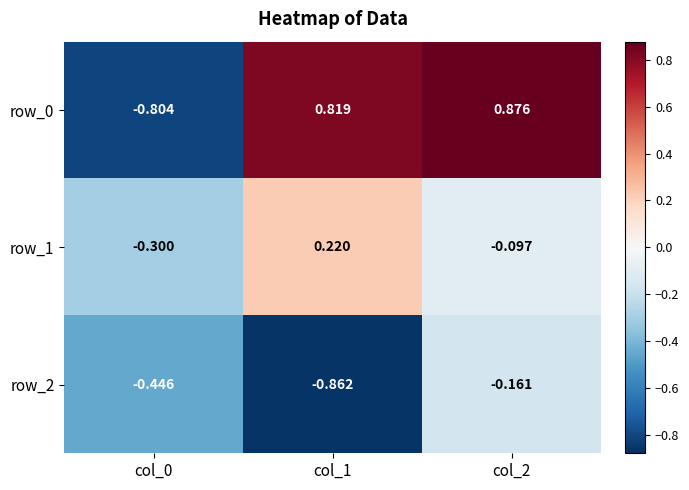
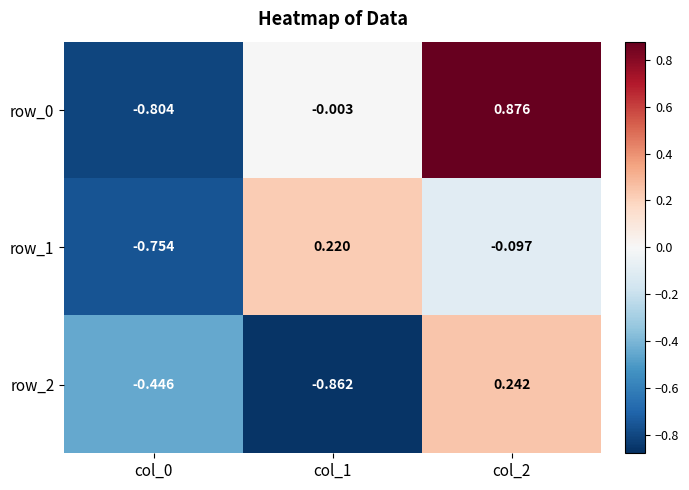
  {
    "row_0": {
      "col_0": -0.804,
-     "col_1": 0.819,
+     "col_1": -0.003,
      "col_2": 0.876
    },
    "row_1": {
-     "col_0": -0.300,
+     "col_0": -0.754,
      "col_1": 0.220,
      "col_2": -0.097
    },
    "row_2": {
      "col_0": -0.446,
      "col_1": -0.862,
-     "col_2": -0.161
+     "col_2": 0.242
    }
  }
